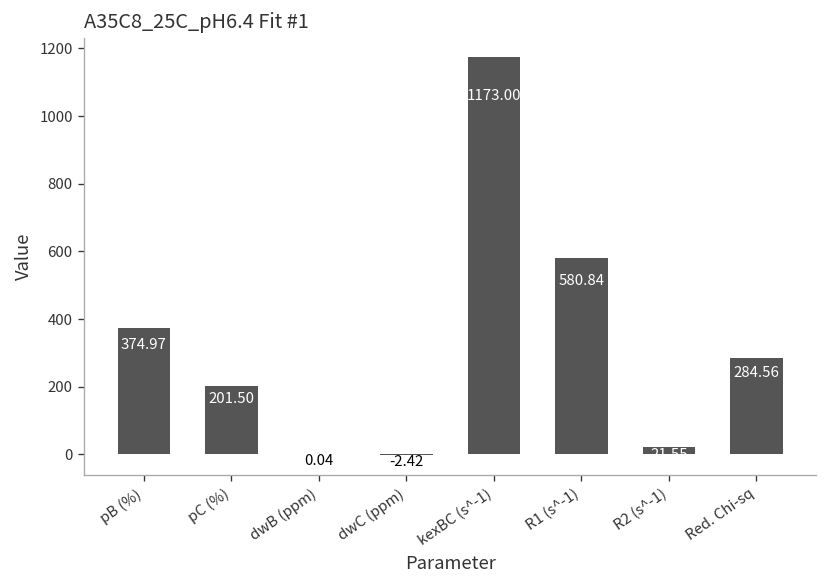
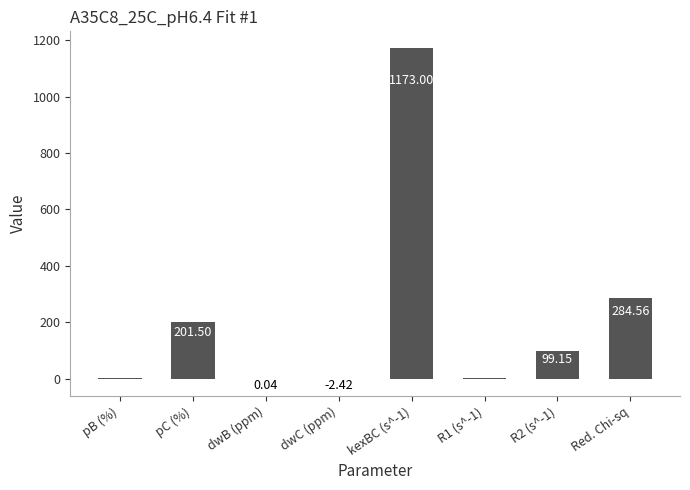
  {
-   "pB (%)": 370,
-   "R1 (s^-1)": 580,
-   "R2 (s^-1)": 20
+   "pB (%)": 0,
+   "R1 (s^-1)": 0,
+   "R2 (s^-1)": 100
  }
